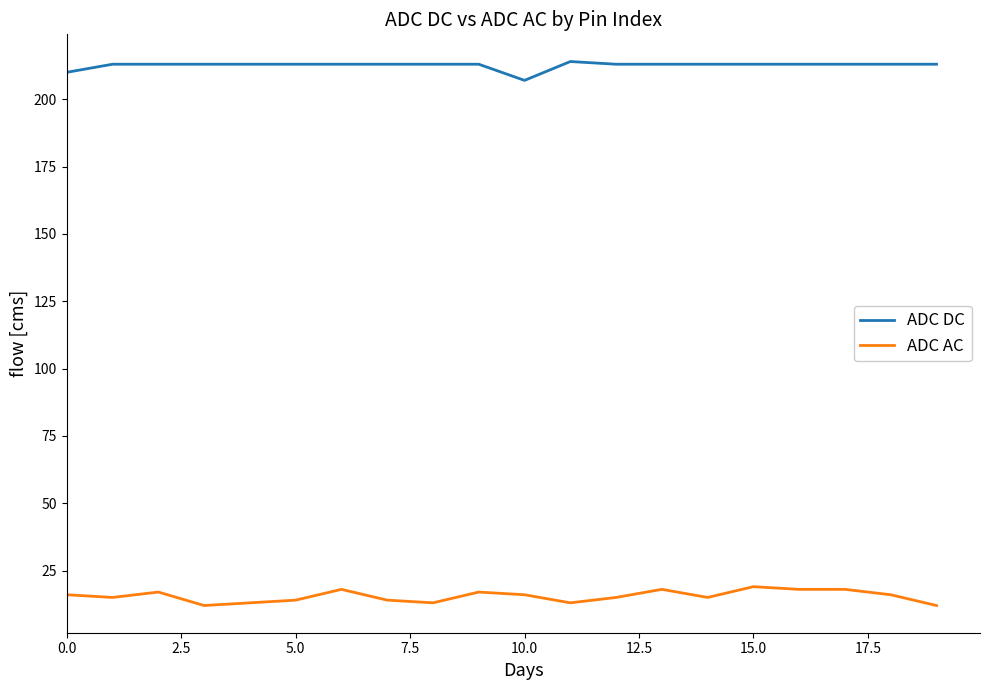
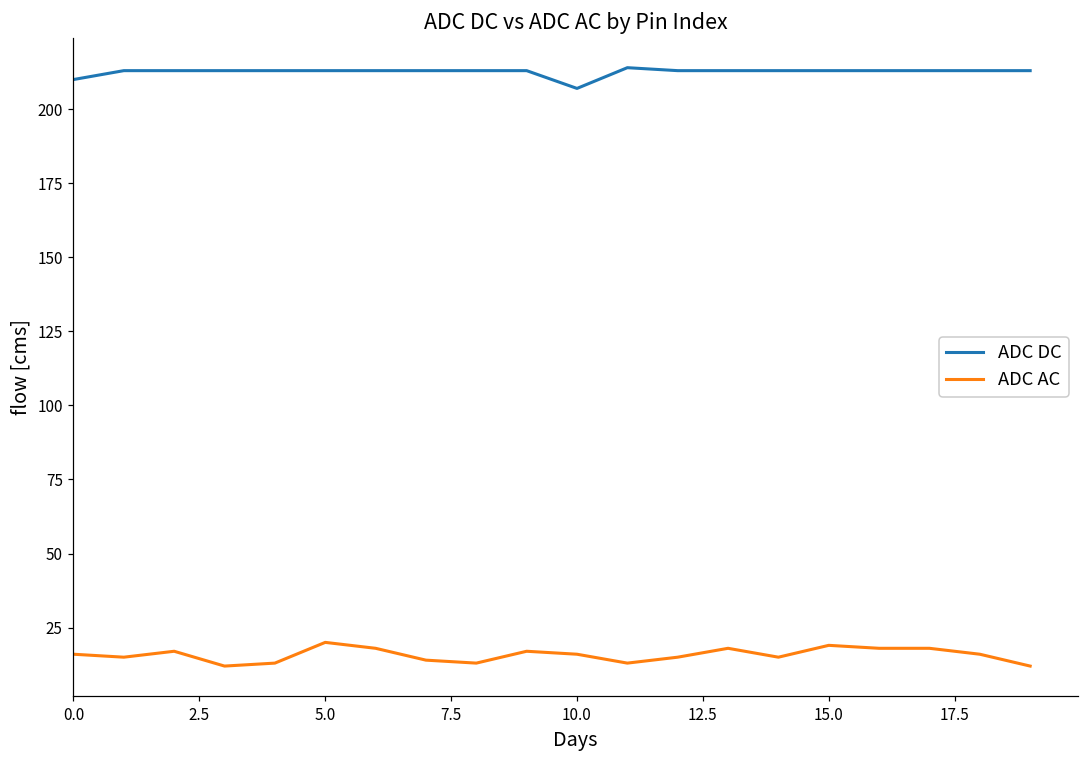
  {
    "ADC DC": {
      "0.0": 210,
      "5.0": 213,
      "10.0": 207,
      "15.0": 213
    },
    "ADC AC": {
      "0.0": 16,
-     "5.0": 14,
+     "5.0": 20,
      "10.0": 16,
      "15.0": 19
    }
  }
